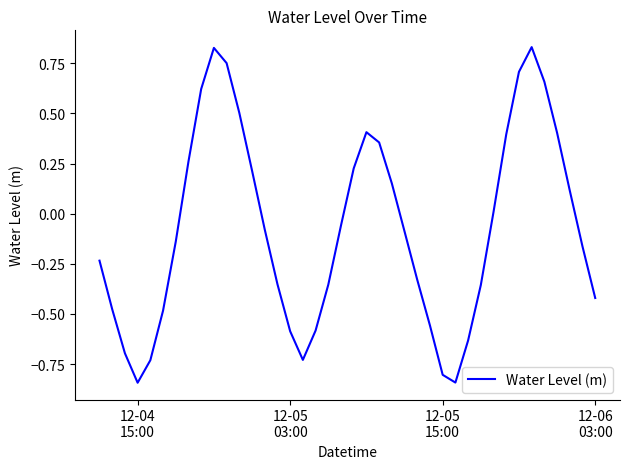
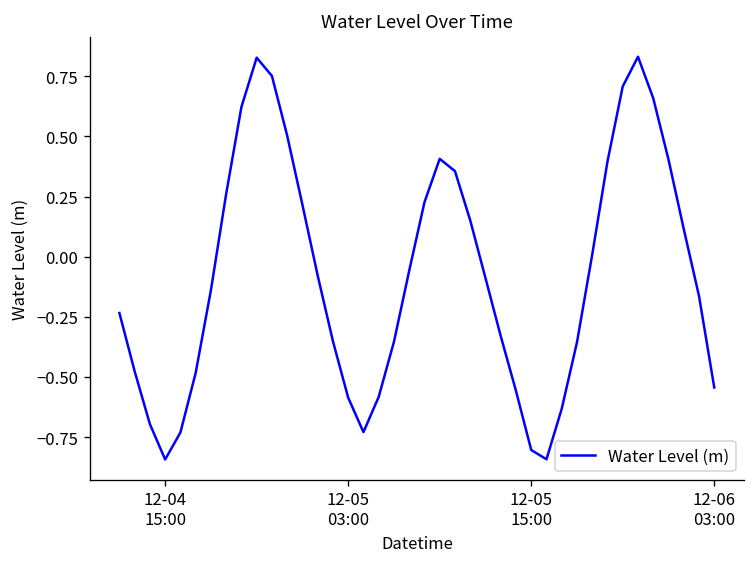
  {
    "12-04 15:00": -0.84,
    "12-05 03:00": -0.59,
    "12-05 15:00": -0.80,
-   "12-06 03:00": -0.42
+   "12-06 03:00": -0.54
  }
